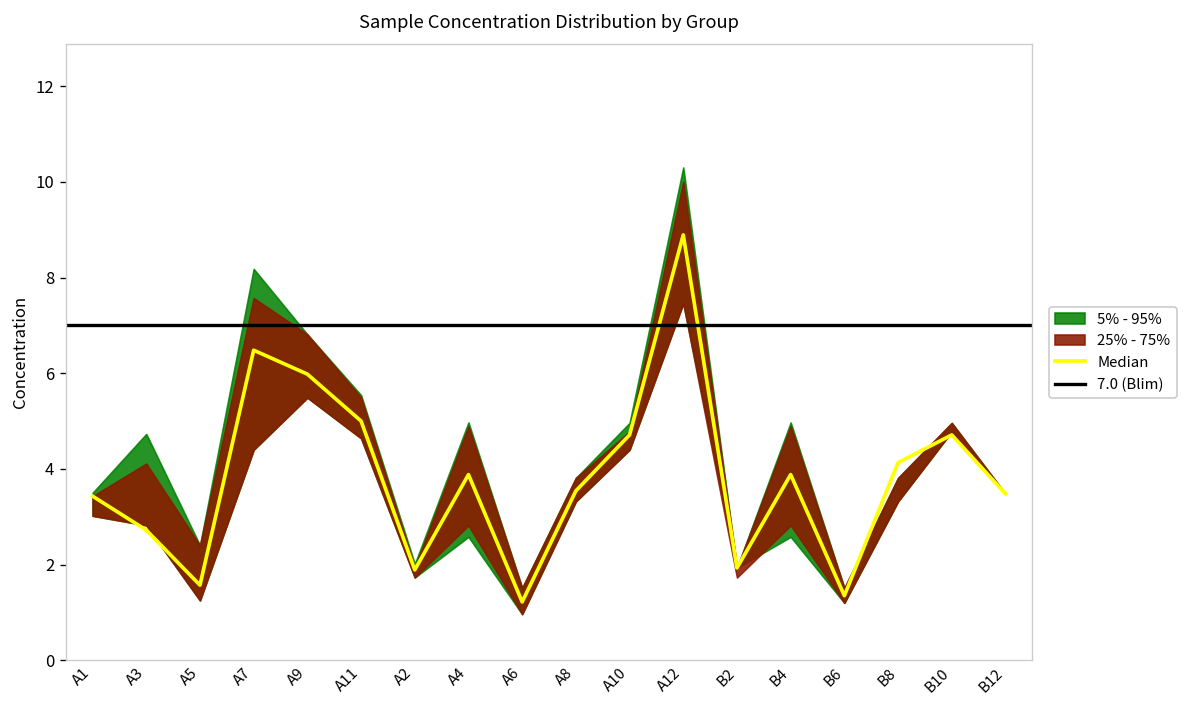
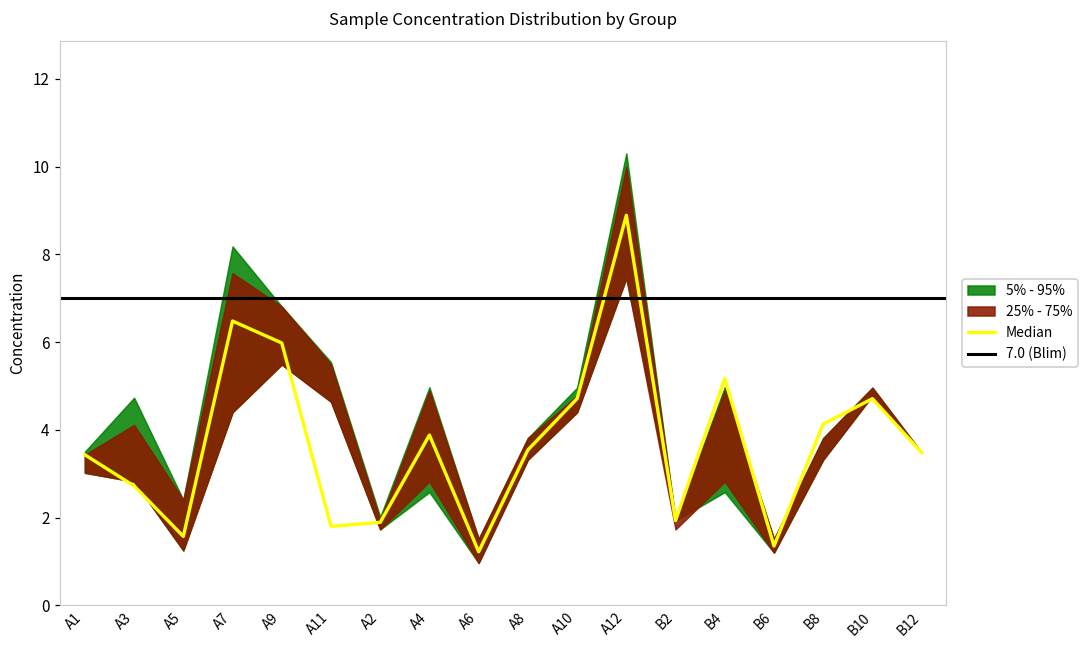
  {
    "Median": {
      "A3": 2.7,
      "A5": 1.6,
      "A7": 6.5,
      "A9": 6.0,
-     "A11": 5.0,
+     "A11": 1.8,
      "A4": 3.9,
      "A6": 1.2,
      "A8": 3.5,
      "A10": 4.7,
      "A12": 8.9,
-     "B4": 3.9,
+     "B4": 5.2,
      "B6": 1.4,
      "B8": 4.1,
      "B10": 4.7
    }
  }
